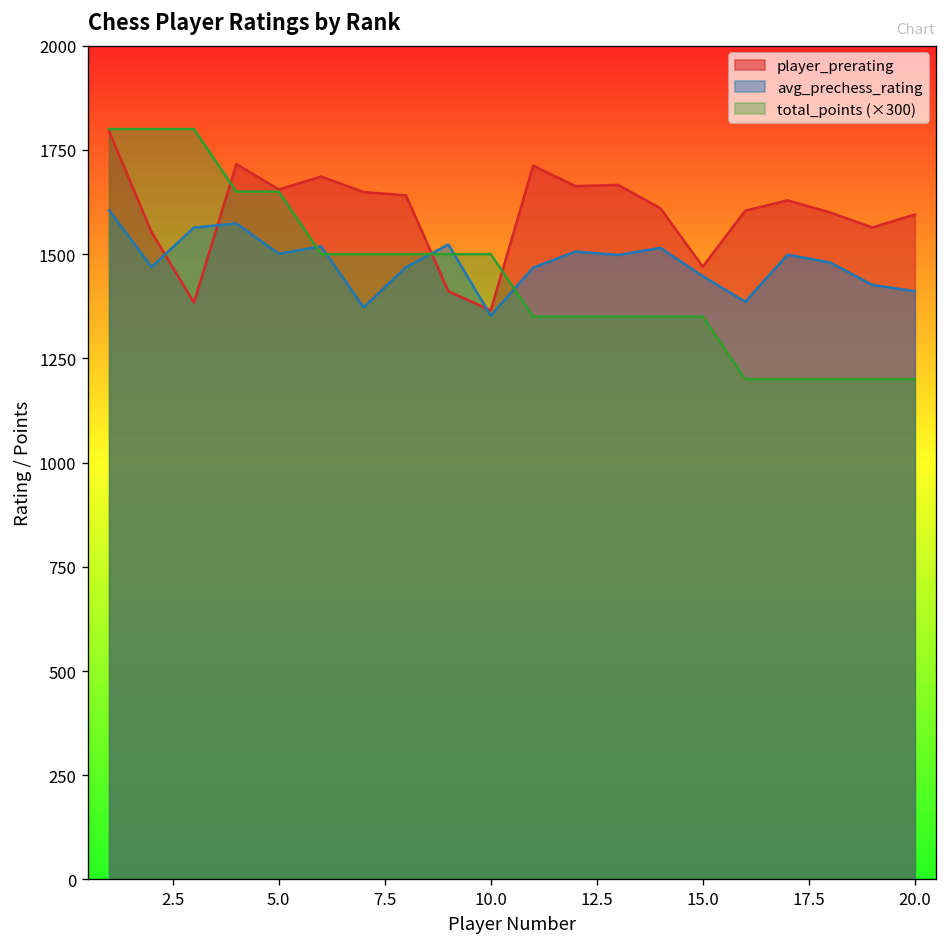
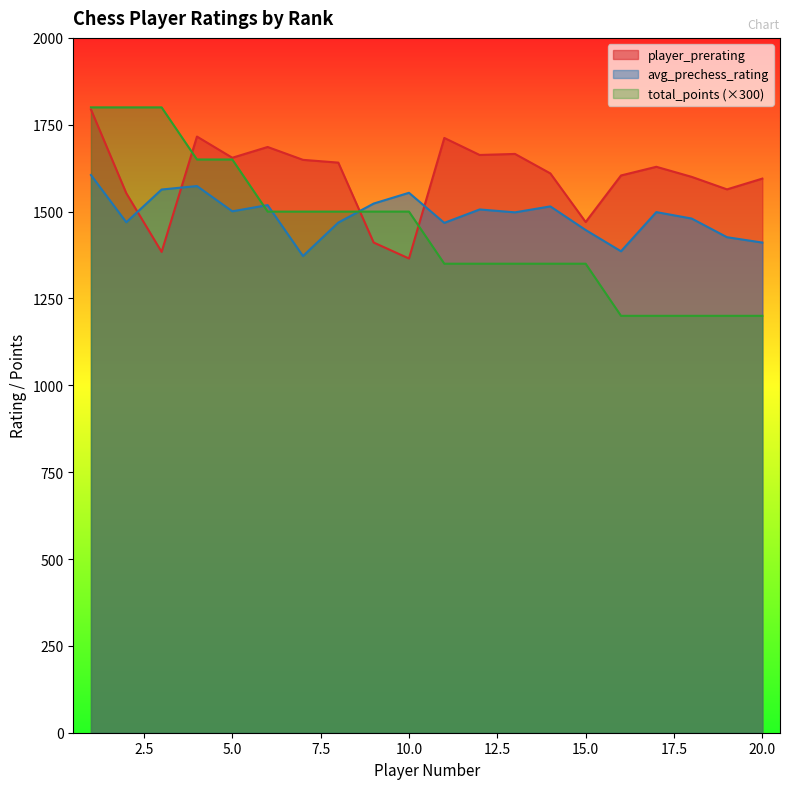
  {
    "player_prerating": {
      "10.0": 1370,
      "15.0": 1470,
      "20.0": 1600
    },
    "avg_prechess_rating": {
      "5.0": 1500,
-     "10.0": 1350,
+     "10.0": 1550,
      "15.0": 1450,
      "20.0": 1410
    },
    "total_points (×300)": {
      "10.0": 1500,
      "15.0": 1350,
      "20.0": 1200
    }
  }
